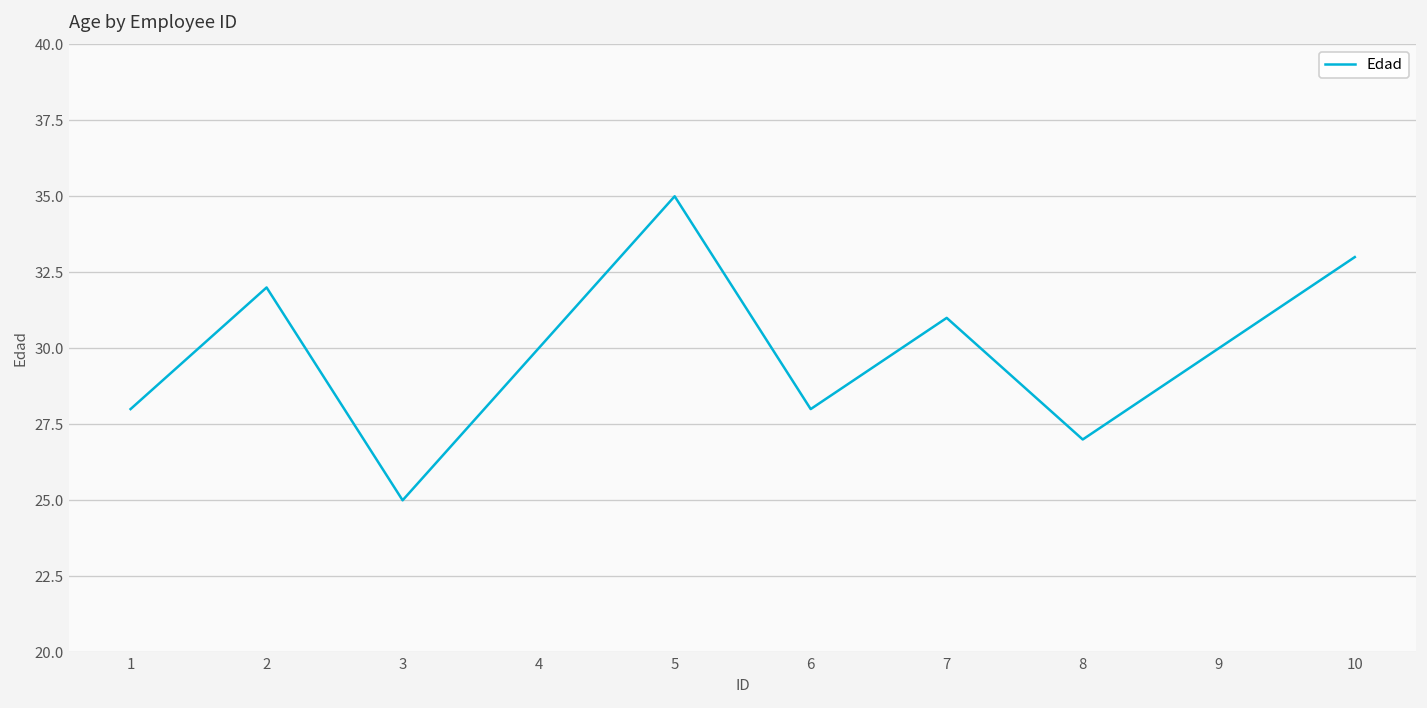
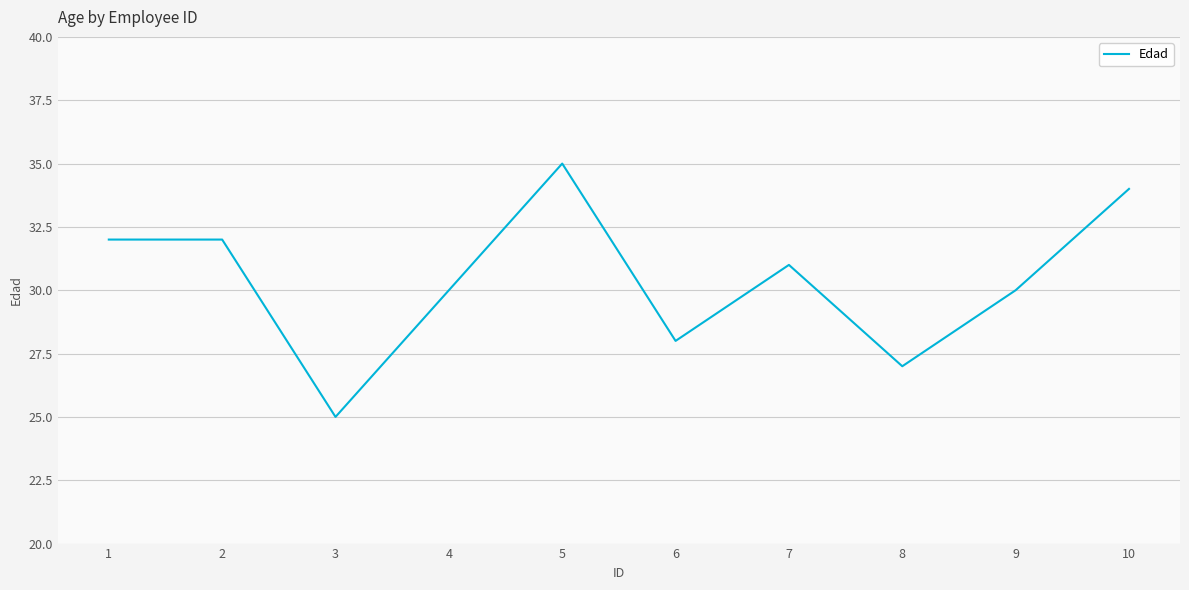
  {
-   "1": 28,
+   "1": 32,
    "2": 32,
    "3": 25,
    "4": 30,
    "5": 35,
    "6": 28,
    "7": 31,
    "8": 27,
    "9": 30,
-   "10": 33
+   "10": 34
  }
